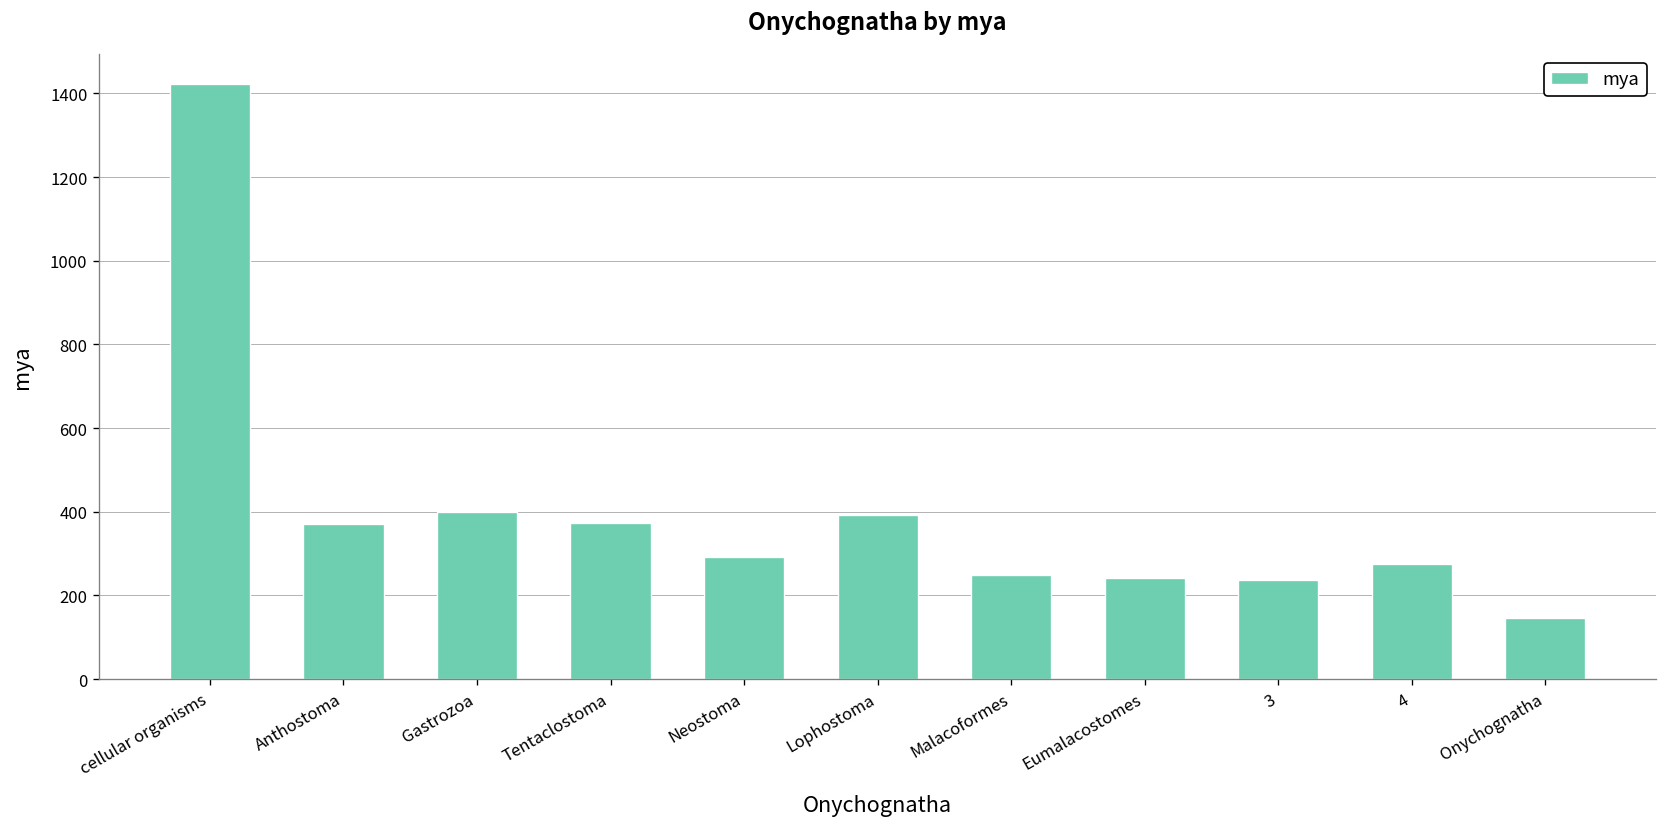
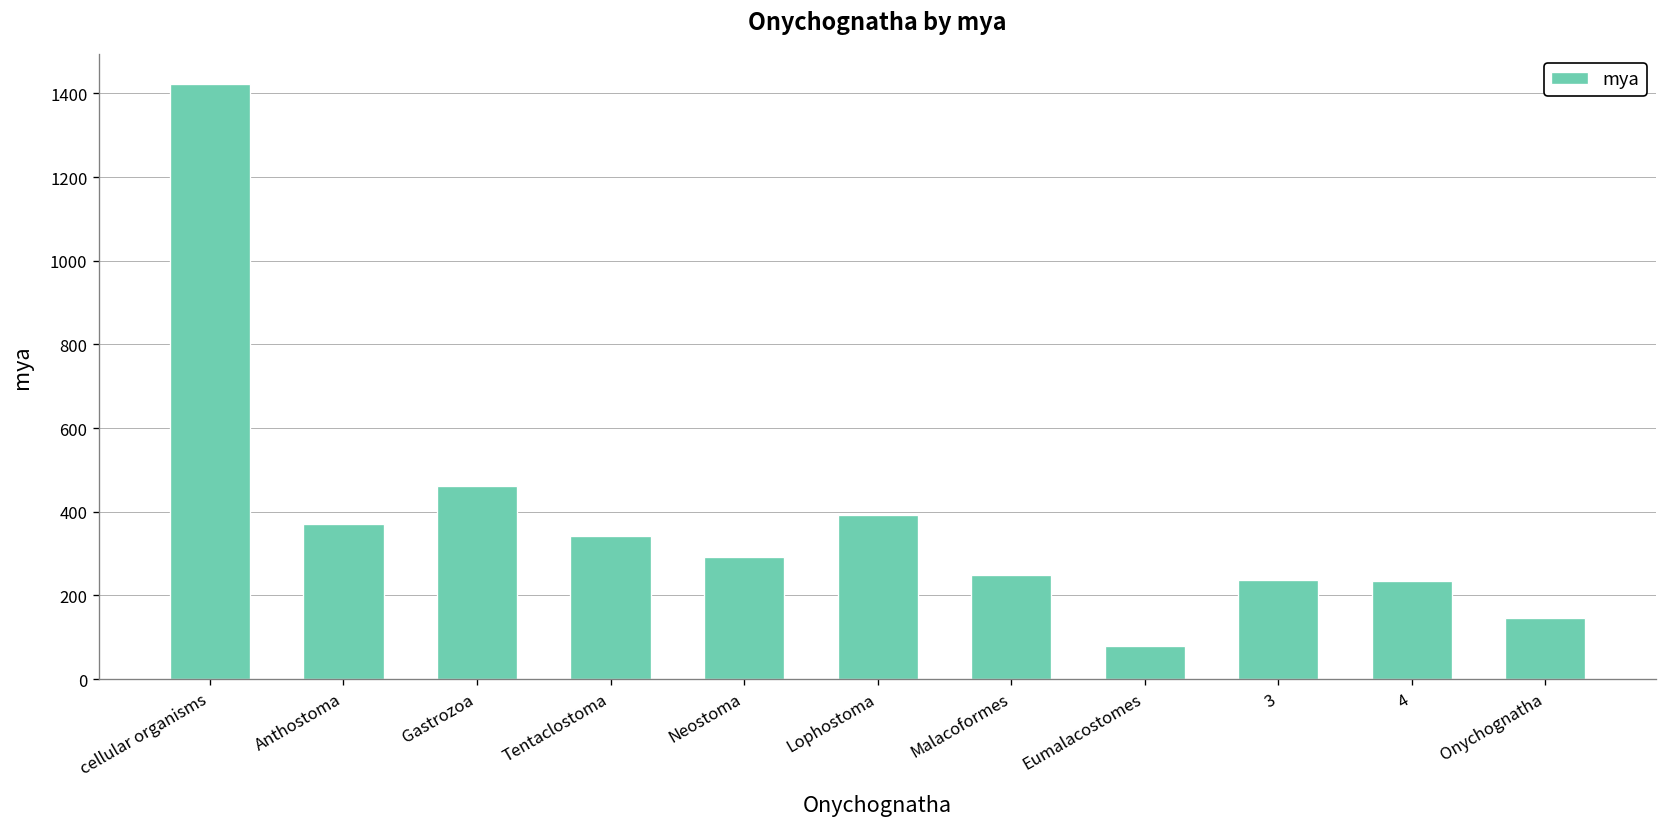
  {
    "cellular organisms": 1420,
    "Anthostoma": 370,
-   "Gastrozoa": 400,
-   "Tentaclostoma": 370,
+   "Gastrozoa": 460,
+   "Tentaclostoma": 340,
    "Neostoma": 290,
    "Lophostoma": 390,
    "Malacoformes": 250,
-   "Eumalacostomes": 240,
+   "Eumalacostomes": 80,
    "3": 240,
-   "4": 270,
+   "4": 230,
    "Onychognatha": 150
  }
